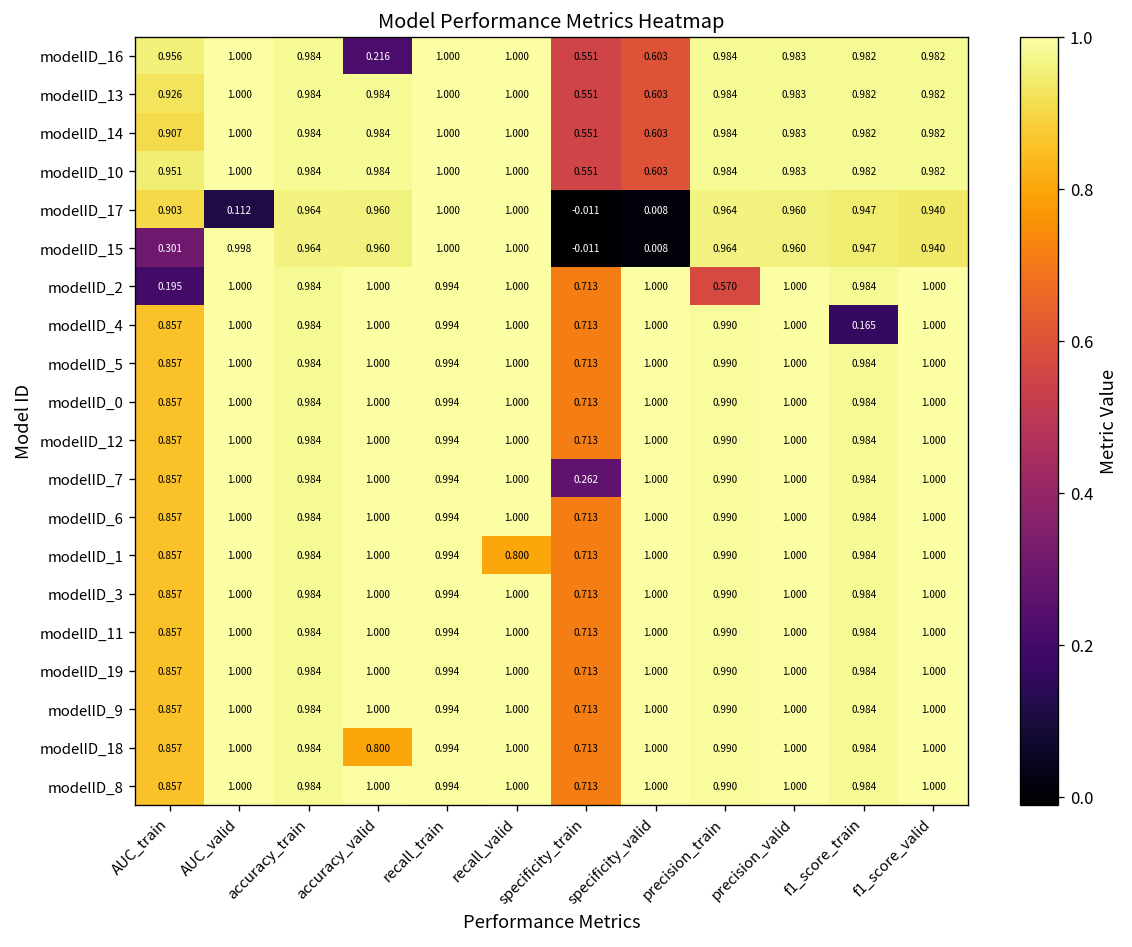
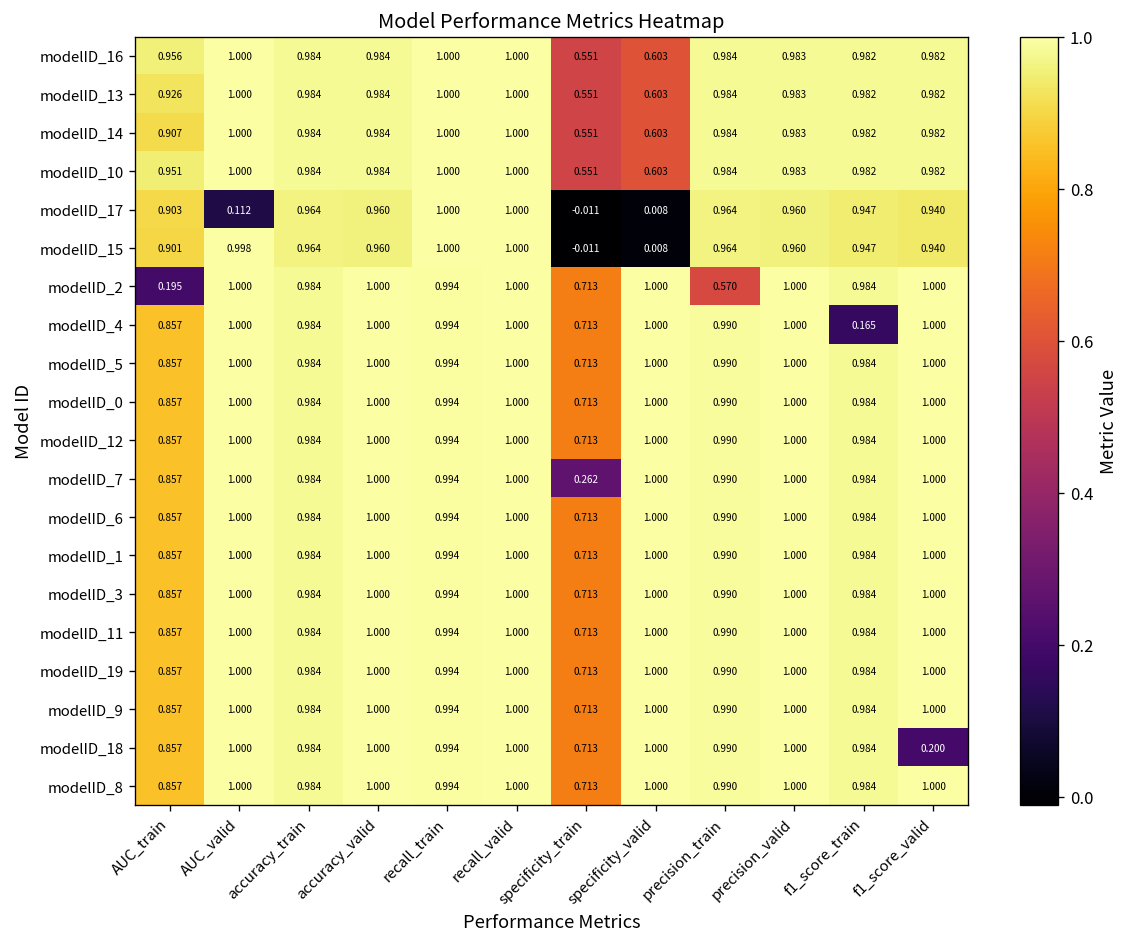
  {
    "modelID_16": {
      "AUC_train": 0.956,
      "AUC_valid": 1.000,
      "accuracy_train": 0.984,
-     "accuracy_valid": 0.216,
+     "accuracy_valid": 0.984,
      "recall_train": 1.000,
      "recall_valid": 1.000,
      "specificity_train": 0.551,
      "specificity_valid": 0.603,
      "precision_train": 0.984,
      "precision_valid": 0.983,
      "f1_score_train": 0.982,
      "f1_score_valid": 0.982
    },
    "modelID_15": {
-     "AUC_train": 0.301,
+     "AUC_train": 0.901,
      "AUC_valid": 0.998,
      "accuracy_train": 0.964,
      "accuracy_valid": 0.960,
      "recall_train": 1.000,
      "recall_valid": 1.000,
      "specificity_train": -0.011,
      "specificity_valid": 0.008,
      "precision_train": 0.964,
      "precision_valid": 0.960,
      "f1_score_train": 0.947,
      "f1_score_valid": 0.940
    },
    "modelID_1": {
      "AUC_train": 0.857,
      "AUC_valid": 1.000,
      "accuracy_train": 0.984,
      "accuracy_valid": 1.000,
      "recall_train": 0.994,
-     "recall_valid": 0.800,
+     "recall_valid": 1.000,
      "specificity_train": 0.713,
      "specificity_valid": 1.000,
      "precision_train": 0.990,
      "precision_valid": 1.000,
      "f1_score_train": 0.984,
      "f1_score_valid": 1.000
    },
    "modelID_18": {
      "AUC_train": 0.857,
      "AUC_valid": 1.000,
      "accuracy_train": 0.984,
-     "accuracy_valid": 0.800,
+     "accuracy_valid": 1.000,
      "recall_train": 0.994,
      "recall_valid": 1.000,
      "specificity_train": 0.713,
      "specificity_valid": 1.000,
      "precision_train": 0.990,
      "precision_valid": 1.000,
      "f1_score_train": 0.984,
-     "f1_score_valid": 1.000
+     "f1_score_valid": 0.200
    }
  }
